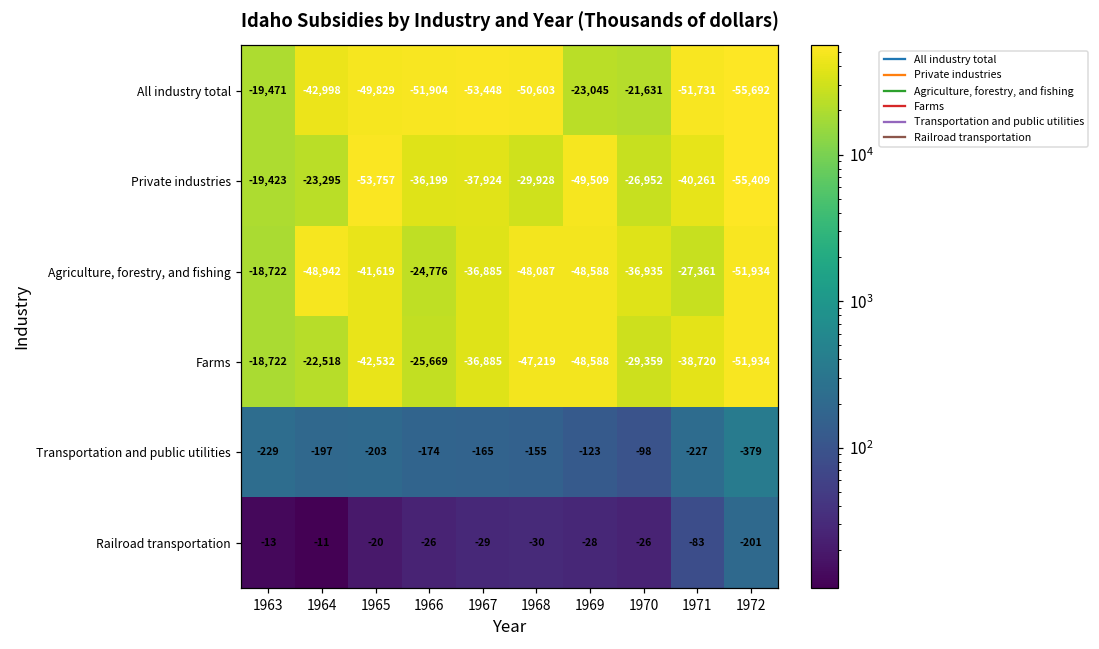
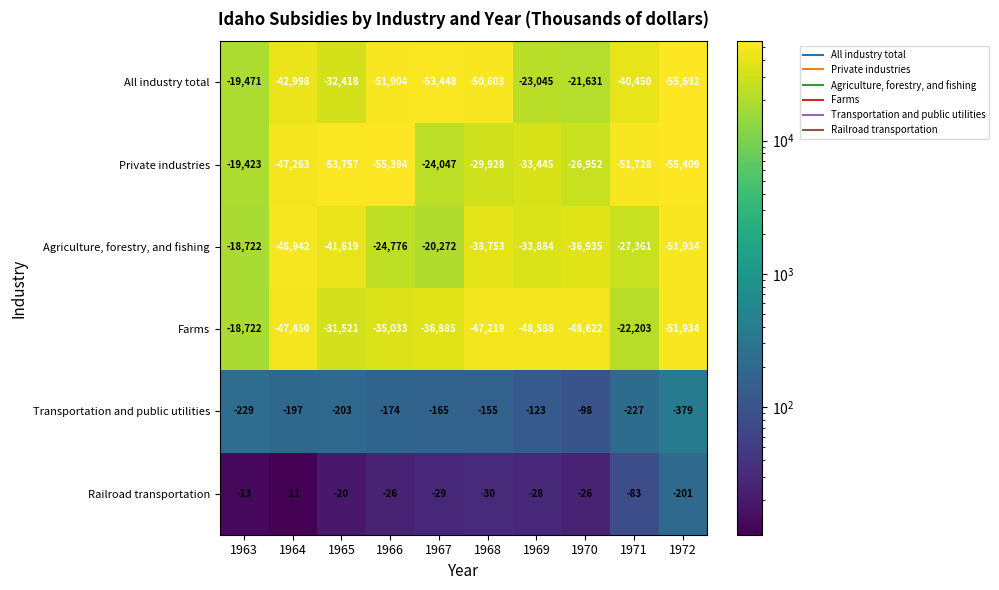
  {
    "All industry total": {
      "1963": "-19,471",
      "1964": "-42,998",
-     "1965": "-49,829",
+     "1965": "-32,418",
      "1966": "-51,904",
      "1967": "-53,448",
      "1968": "-50,603",
      "1969": "-23,045",
      "1970": "-21,631",
-     "1971": "-51,731",
+     "1971": "-40,450",
      "1972": "-55,692"
    },
    "Private industries": {
      "1963": "-19,423",
-     "1964": "-23,295",
+     "1964": "-47,263",
      "1965": "-53,757",
-     "1966": "-36,199",
-     "1967": "-37,924",
+     "1966": "-55,394",
+     "1967": "-24,047",
      "1968": "-29,928",
-     "1969": "-49,509",
+     "1969": "-33,445",
      "1970": "-26,952",
-     "1971": "-40,261",
+     "1971": "-51,728",
      "1972": "-55,409"
    },
    "Agriculture, forestry, and fishing": {
      "1963": "-18,722",
      "1964": "-48,942",
      "1965": "-41,619",
      "1966": "-24,776",
-     "1967": "-36,885",
-     "1968": "-48,087",
-     "1969": "-48,588",
+     "1967": "-20,272",
+     "1968": "-38,753",
+     "1969": "-33,884",
      "1970": "-36,935",
      "1971": "-27,361",
      "1972": "-51,934"
    },
    "Farms": {
      "1963": "-18,722",
-     "1964": "-22,518",
-     "1965": "-42,532",
-     "1966": "-25,669",
+     "1964": "-47,450",
+     "1965": "-31,521",
+     "1966": "-35,033",
      "1967": "-36,885",
      "1968": "-47,219",
      "1969": "-48,588",
-     "1970": "-29,359",
-     "1971": "-38,720",
+     "1970": "-48,622",
+     "1971": "-22,203",
      "1972": "-51,934"
    },
    "Transportation and public utilities": {
      "1963": "-229",
      "1964": "-197",
      "1965": "-203",
      "1966": "-174",
      "1967": "-165",
      "1968": "-155",
      "1969": "-123",
      "1970": "-98",
      "1971": "-227",
      "1972": "-379"
    },
    "Railroad transportation": {
      "1963": "-13",
      "1964": "-11",
      "1965": "-20",
      "1966": "-26",
      "1967": "-29",
      "1968": "-30",
      "1969": "-28",
      "1970": "-26",
      "1971": "-83",
      "1972": "-201"
    }
  }
